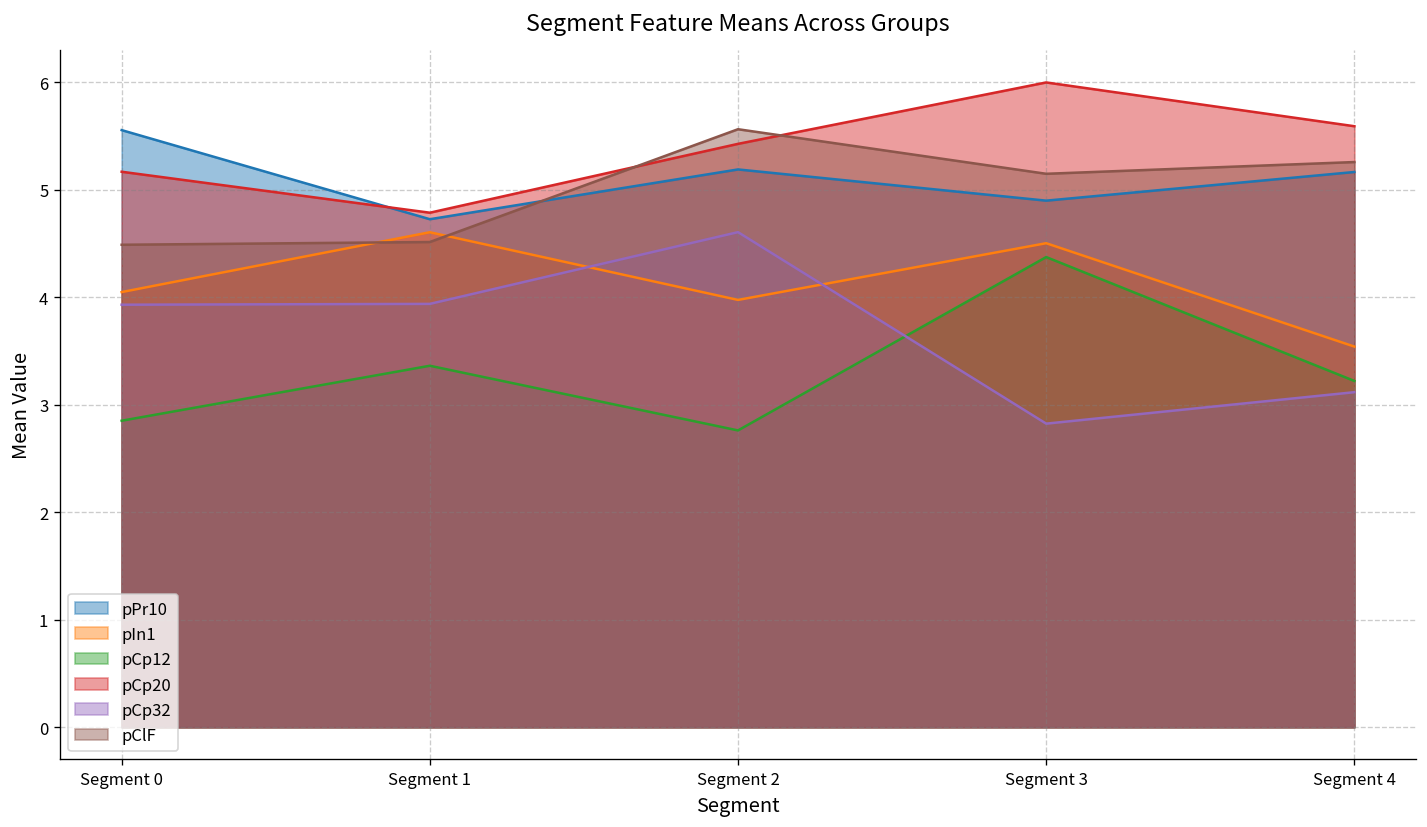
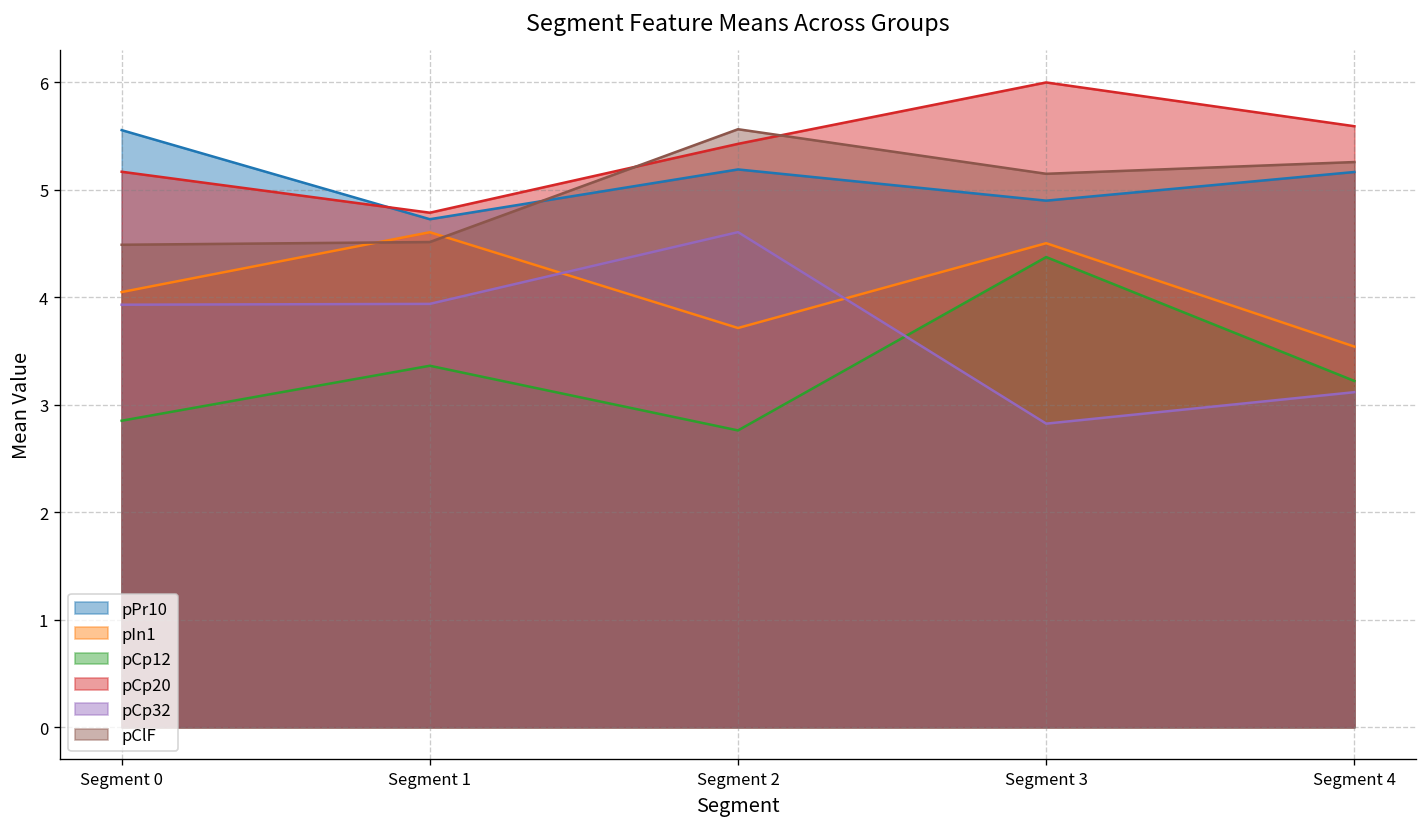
  {
    "pPr10": {
      "Segment 0": 5.6,
      "Segment 1": 4.7,
      "Segment 2": 5.2,
      "Segment 3": 4.9,
      "Segment 4": 5.2
    },
    "pIn1": {
      "Segment 0": 4.0,
      "Segment 1": 4.6,
-     "Segment 2": 4.0,
+     "Segment 2": 3.7,
      "Segment 3": 4.5,
      "Segment 4": 3.5
    },
    "pCp12": {
      "Segment 0": 2.9,
      "Segment 1": 3.4,
      "Segment 2": 2.8,
      "Segment 3": 4.4,
      "Segment 4": 3.2
    },
    "pCp20": {
      "Segment 0": 5.2,
      "Segment 1": 4.8,
      "Segment 2": 5.4,
      "Segment 3": 6.0,
      "Segment 4": 5.6
    },
    "pCp32": {
      "Segment 0": 3.9,
      "Segment 1": 3.9,
      "Segment 2": 4.6,
      "Segment 3": 2.8,
      "Segment 4": 3.1
    },
    "pClF": {
      "Segment 0": 4.5,
      "Segment 1": 4.5,
      "Segment 2": 5.6,
      "Segment 3": 5.2,
      "Segment 4": 5.3
    }
  }
